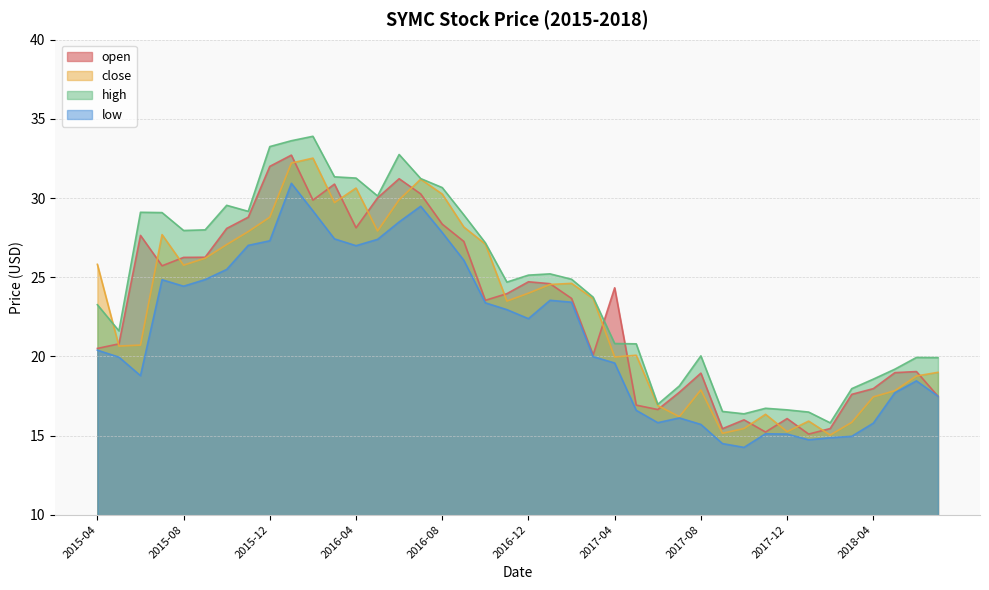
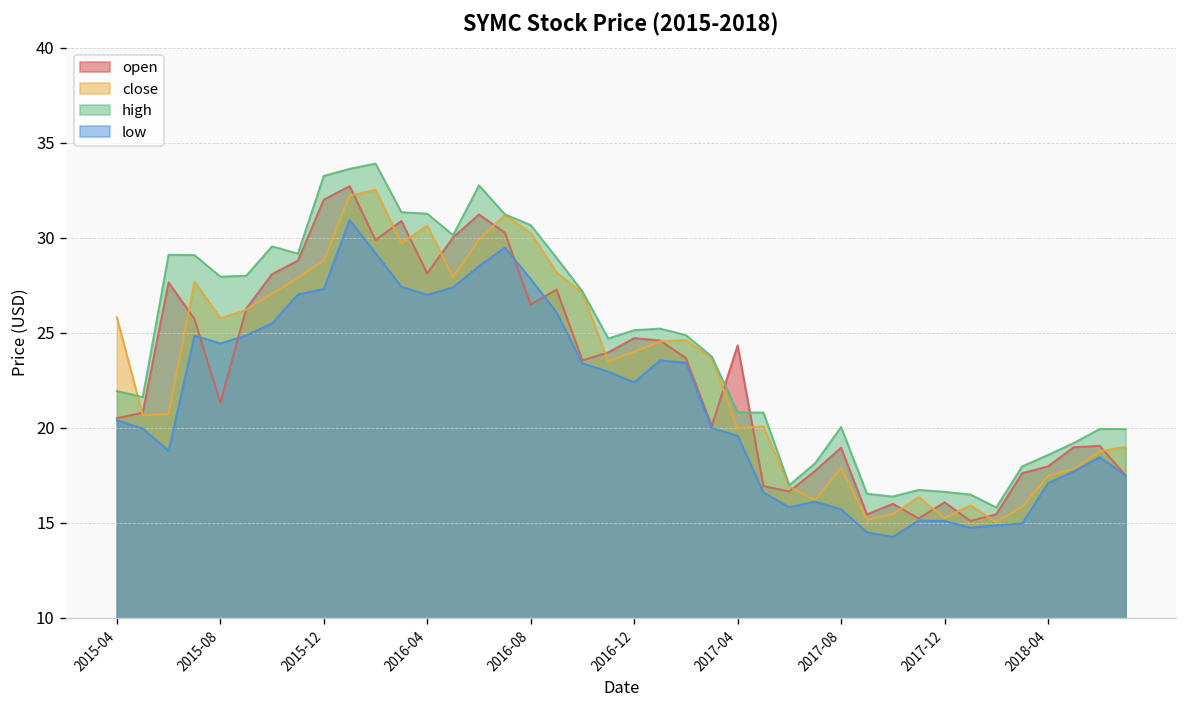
  {
    "open": {
-     "2015-08": 26.3,
+     "2015-08": 21.3,
      "2015-12": 32.0,
      "2016-04": 28.1,
-     "2016-08": 28.4,
+     "2016-08": 26.5,
      "2016-12": 24.7,
      "2017-04": 24.3,
      "2017-08": 18.9,
      "2017-12": 16.1,
      "2018-04": 18.0
    },
    "close": {
      "2015-04": 25.8,
      "2015-08": 25.8,
      "2015-12": 28.8,
      "2016-04": 30.6,
      "2016-08": 30.3,
      "2016-12": 24.0,
      "2017-04": 20.0,
      "2017-08": 17.9,
      "2018-04": 17.4
    },
    "high": {
-     "2015-04": 23.3,
+     "2015-04": 21.9,
      "2015-08": 28.0,
      "2015-12": 33.3,
      "2016-04": 31.3,
      "2016-08": 30.7,
      "2016-12": 25.1,
      "2017-04": 20.8,
      "2017-08": 20.0,
      "2017-12": 16.6,
      "2018-04": 18.6
    },
    "low": {
      "2015-08": 24.4,
      "2015-12": 27.3,
      "2016-04": 27.0,
      "2016-08": 27.8,
      "2016-12": 22.4,
      "2017-04": 19.6,
      "2017-08": 15.7,
-     "2018-04": 15.8
+     "2018-04": 17.1
    }
  }
